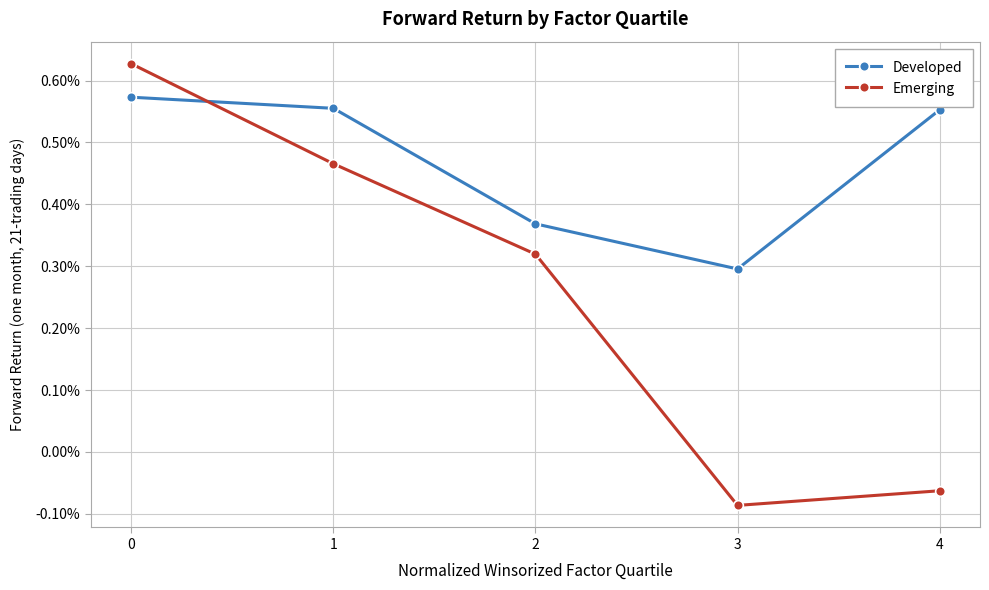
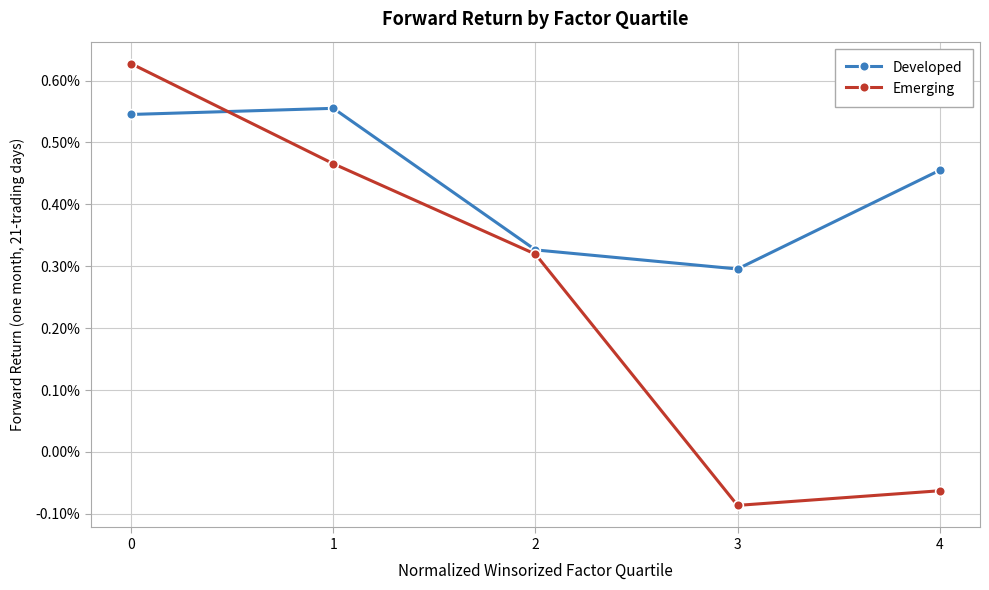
  {
    "Developed": {
-     "0": "0.57%",
+     "0": "0.55%",
      "1": "0.56%",
-     "2": "0.37%",
+     "2": "0.33%",
      "3": "0.30%",
-     "4": "0.55%"
+     "4": "0.45%"
    },
    "Emerging": {
      "0": "0.63%",
      "1": "0.47%",
      "2": "0.32%",
      "3": "-0.09%",
      "4": "-0.06%"
    }
  }
